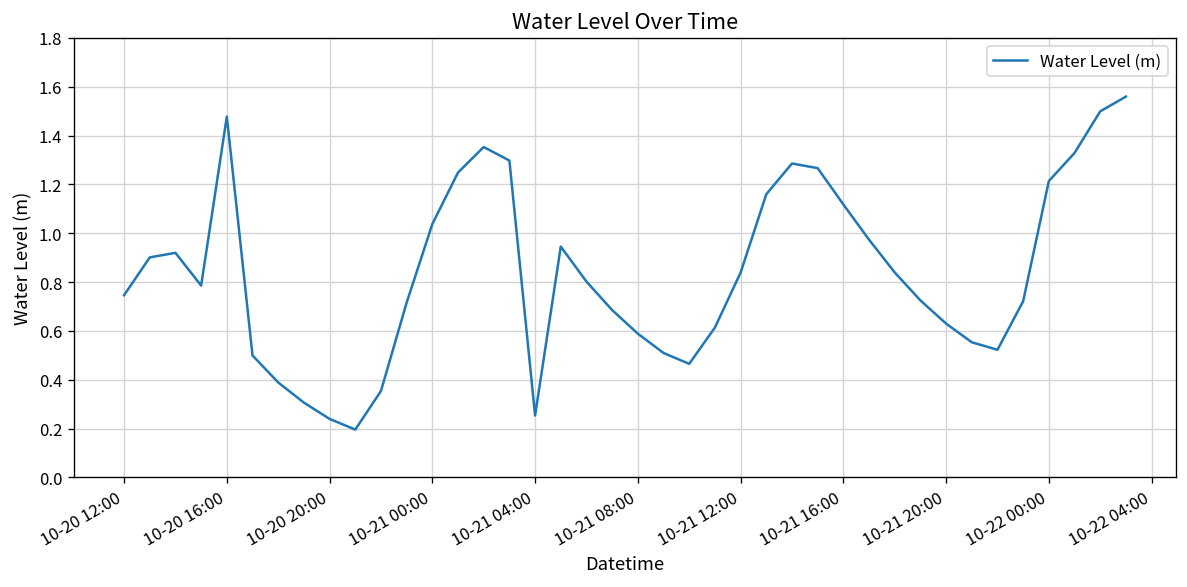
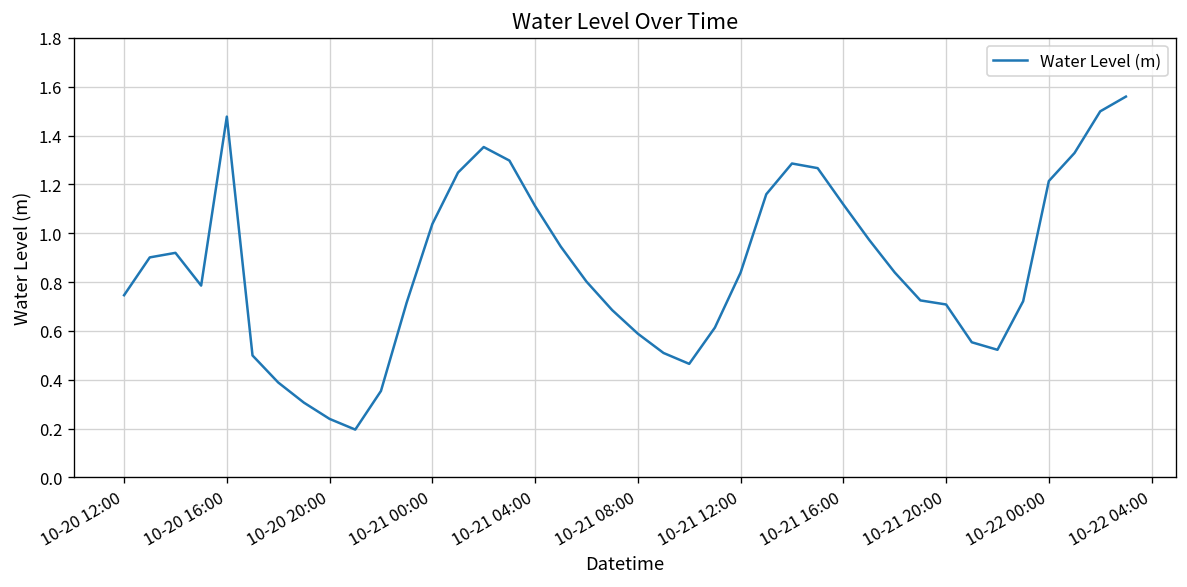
  {
    "10-20 12:00": 0.75,
    "10-20 16:00": 1.48,
    "10-20 20:00": 0.24,
    "10-21 00:00": 1.04,
-   "10-21 04:00": 0.25,
+   "10-21 04:00": 1.11,
    "10-21 08:00": 0.59,
    "10-21 12:00": 0.84,
    "10-21 16:00": 1.12,
-   "10-21 20:00": 0.63,
+   "10-21 20:00": 0.71,
    "10-22 00:00": 1.21
  }
